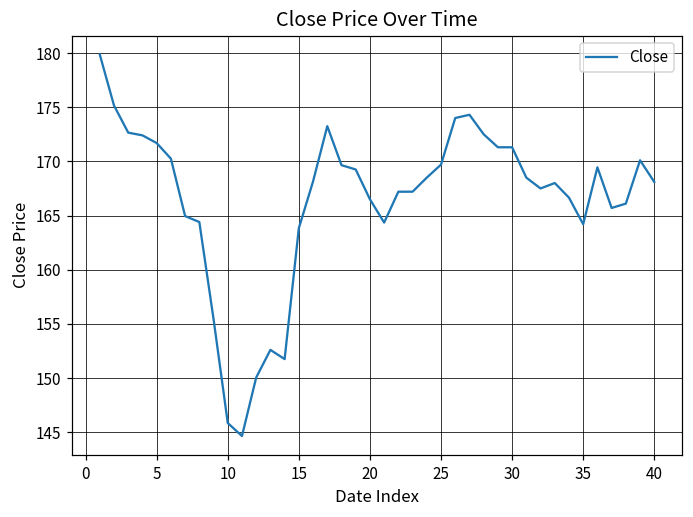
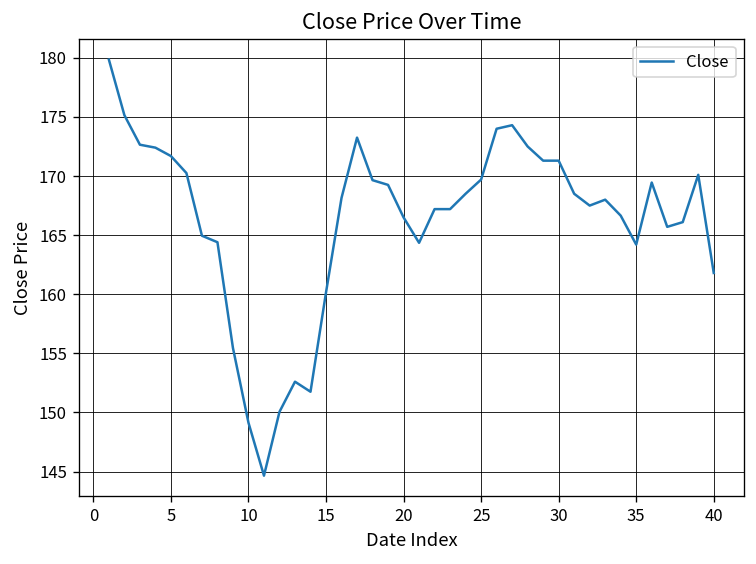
  {
    "5": 172,
-   "10": 146,
-   "15": 164,
+   "10": 149,
+   "15": 160,
    "20": 167,
    "25": 170,
    "30": 171,
    "35": 164,
-   "40": 168
+   "40": 162
  }
